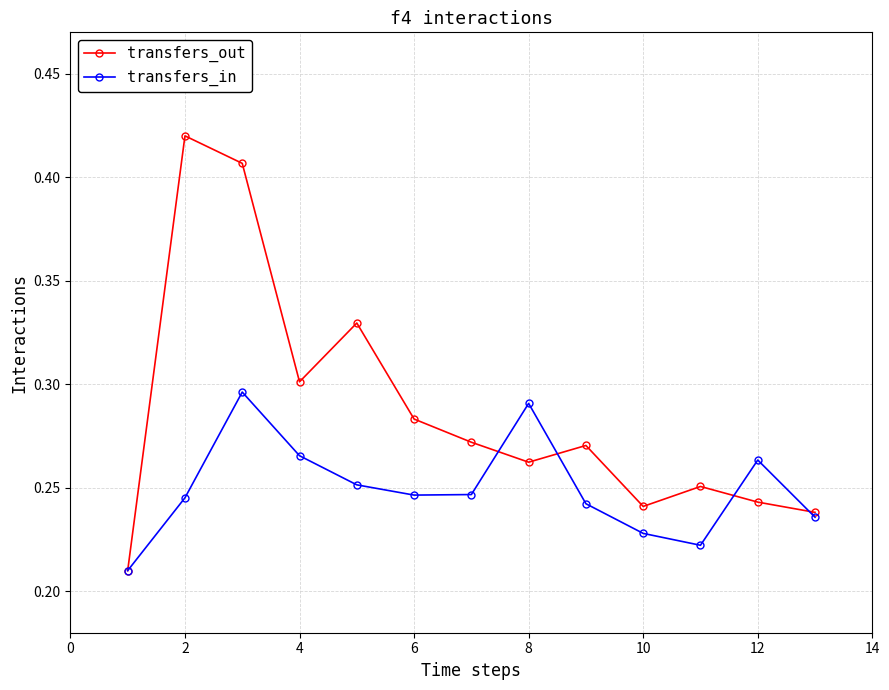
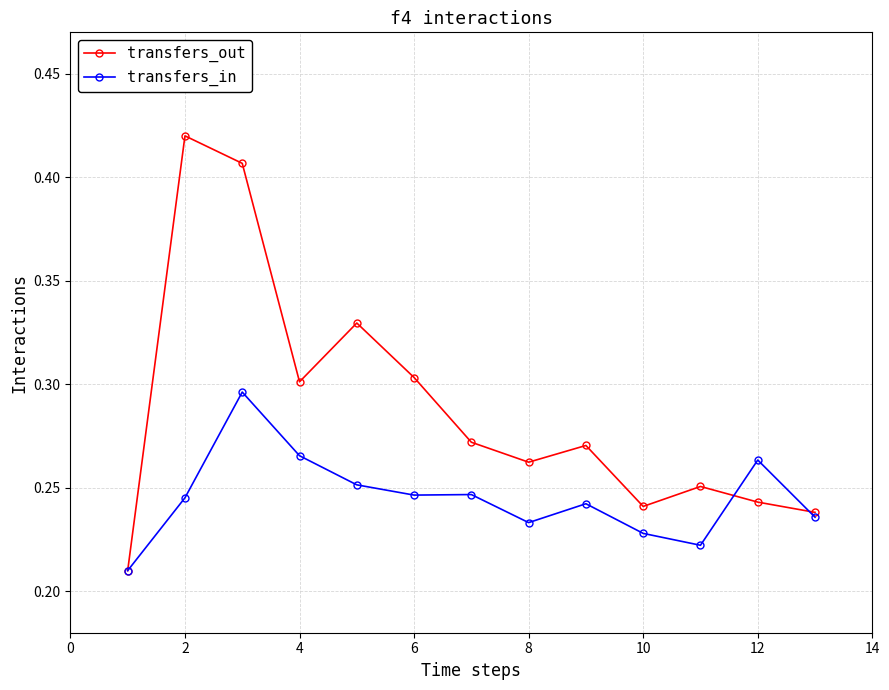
  {
    "transfers_out": {
      "2": 0.420,
      "4": 0.301,
-     "6": 0.283,
+     "6": 0.303,
      "8": 0.262,
      "10": 0.241,
      "12": 0.243
    },
    "transfers_in": {
      "2": 0.245,
      "4": 0.265,
      "6": 0.246,
-     "8": 0.291,
+     "8": 0.233,
      "10": 0.228,
      "12": 0.263
    }
  }
